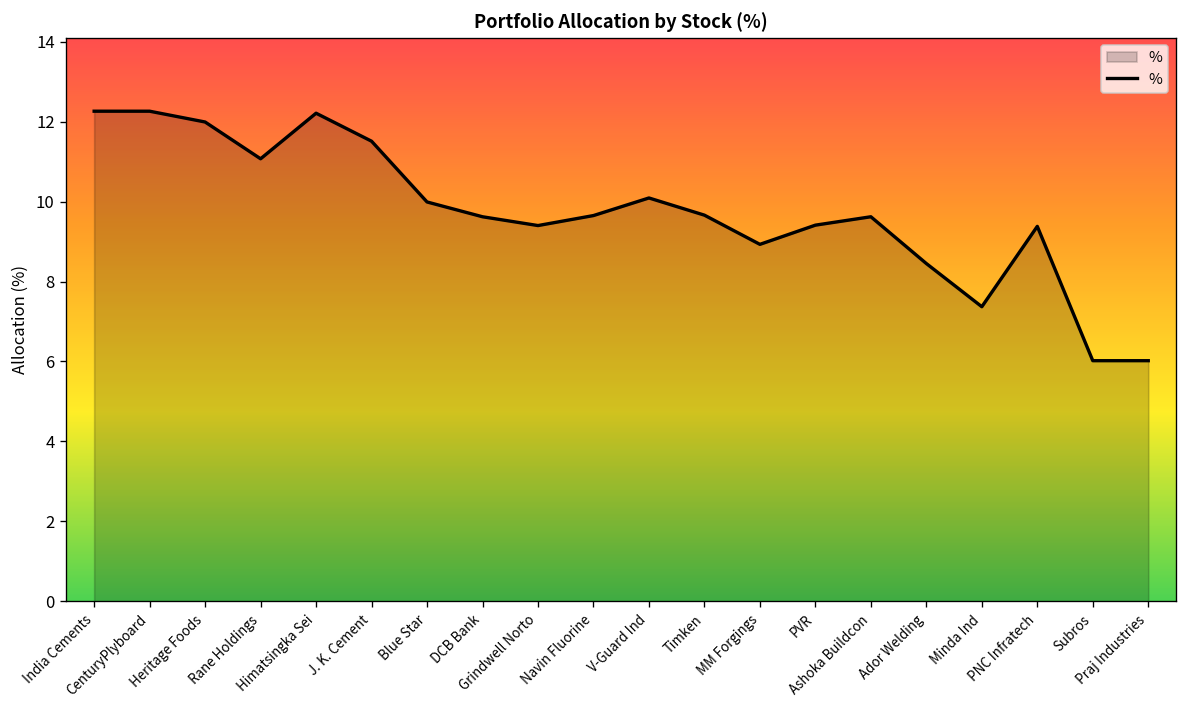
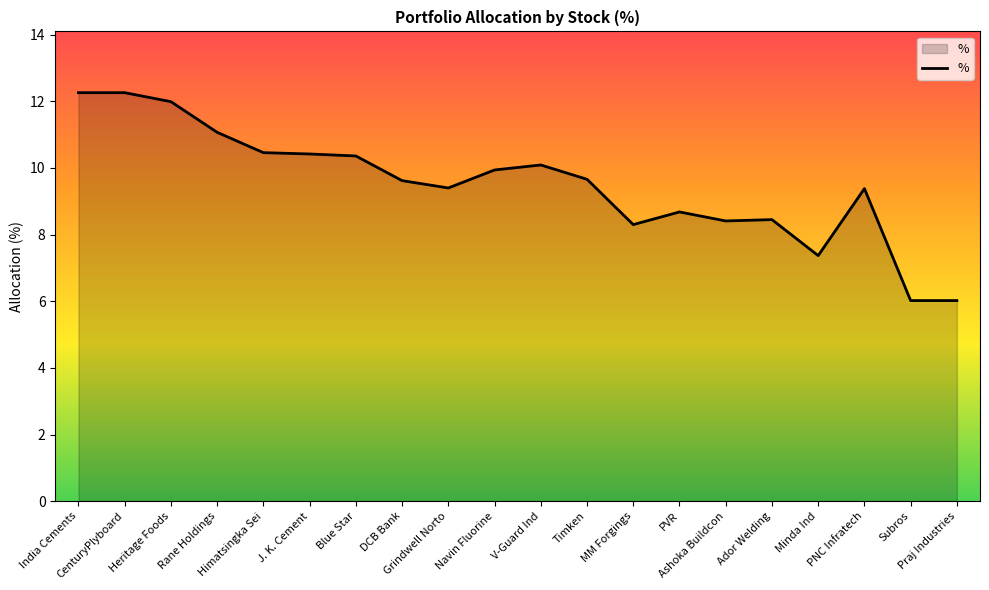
  {
    "India Cements": 12.3,
    "CenturyPlyboard": 12.3,
    "Heritage Foods": 12.0,
    "Rane Holdings": 11.1,
-   "Himatsingka Sei": 12.2,
-   "J. K. Cement": 11.5,
-   "Blue Star": 10.0,
+   "Himatsingka Sei": 10.5,
+   "J. K. Cement": 10.4,
+   "Blue Star": 10.4,
    "DCB Bank": 9.6,
    "Grindwell Norto": 9.4,
-   "Navin Fluorine": 9.7,
+   "Navin Fluorine": 9.9,
    "V-Guard Ind": 10.1,
    "Timken": 9.7,
-   "MM Forgings": 8.9,
-   "PVR": 9.4,
-   "Ashoka Buildcon": 9.6,
+   "MM Forgings": 8.3,
+   "PVR": 8.7,
+   "Ashoka Buildcon": 8.4,
    "Ador Welding": 8.5,
    "Minda Ind": 7.4,
    "PNC Infratech": 9.4,
    "Subros": 6.0,
    "Praj Industries": 6.0
  }
